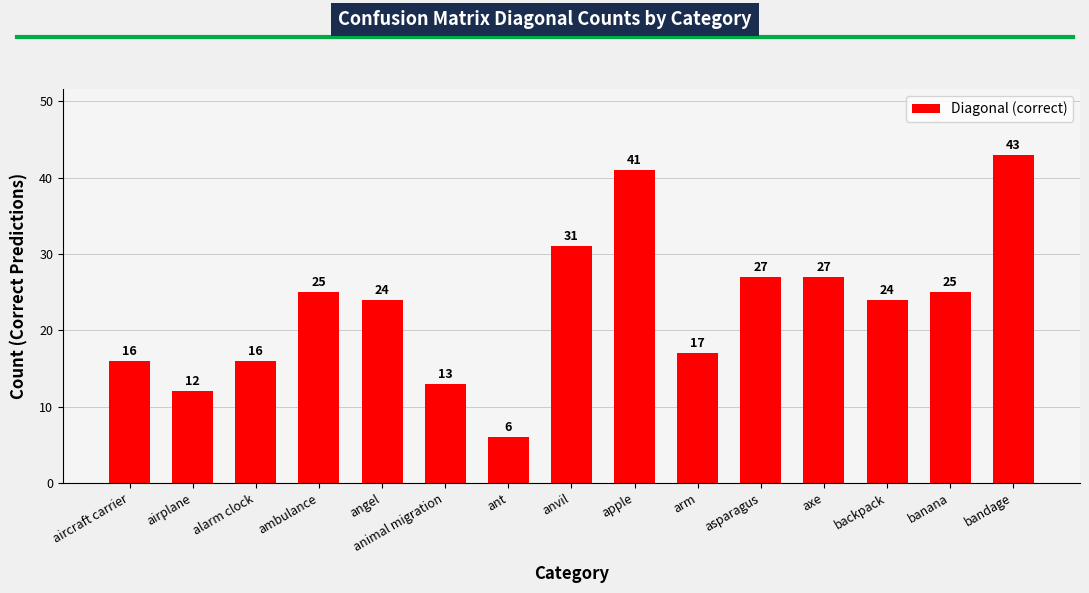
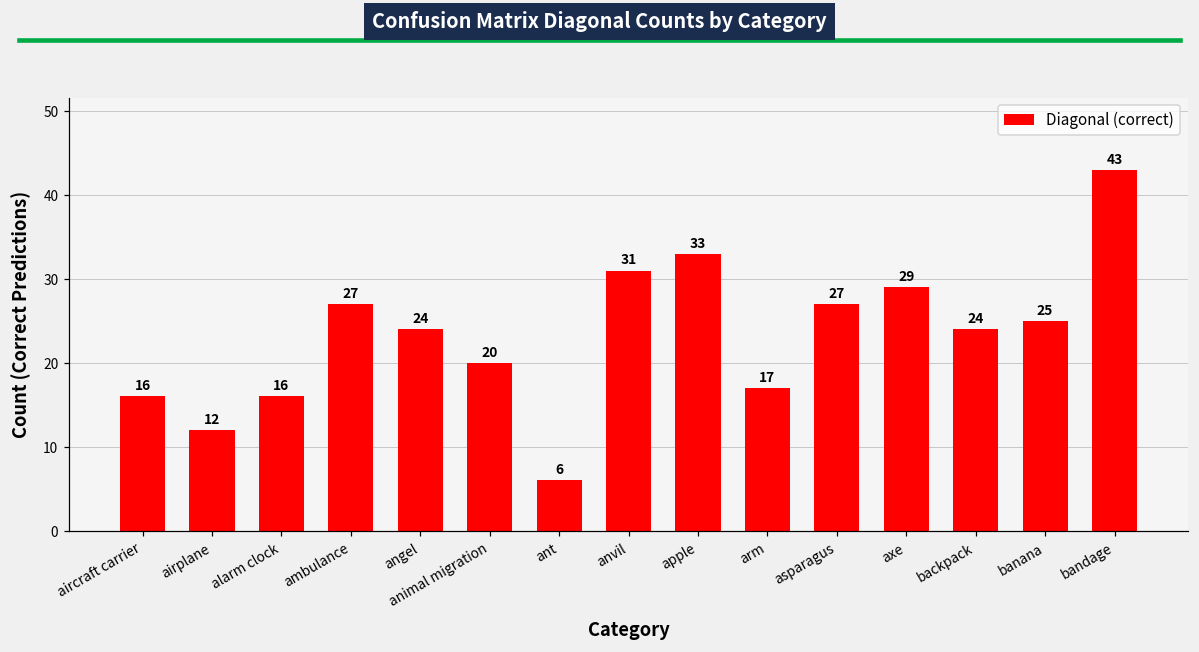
  {
    "aircraft carrier": 16,
    "airplane": 12,
    "alarm clock": 16,
-   "ambulance": 25,
+   "ambulance": 27,
    "angel": 24,
-   "animal migration": 13,
+   "animal migration": 20,
    "ant": 6,
    "anvil": 31,
-   "apple": 41,
+   "apple": 33,
    "arm": 17,
    "asparagus": 27,
-   "axe": 27,
+   "axe": 29,
    "backpack": 24,
    "banana": 25,
    "bandage": 43
  }
